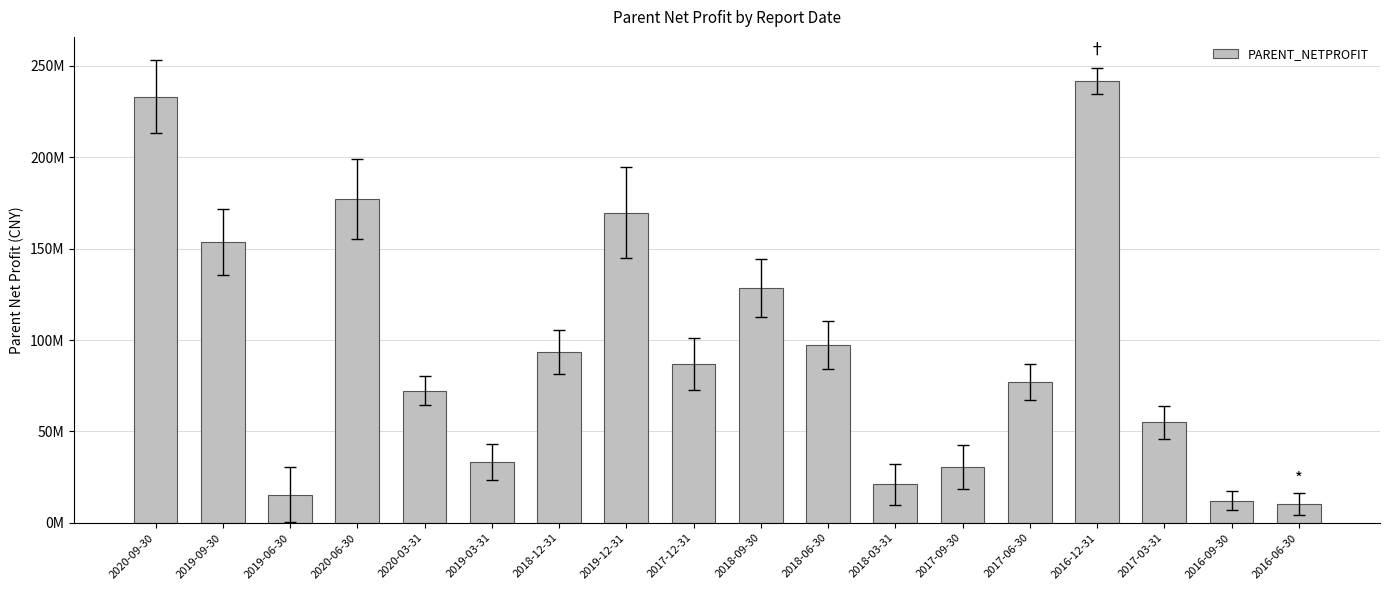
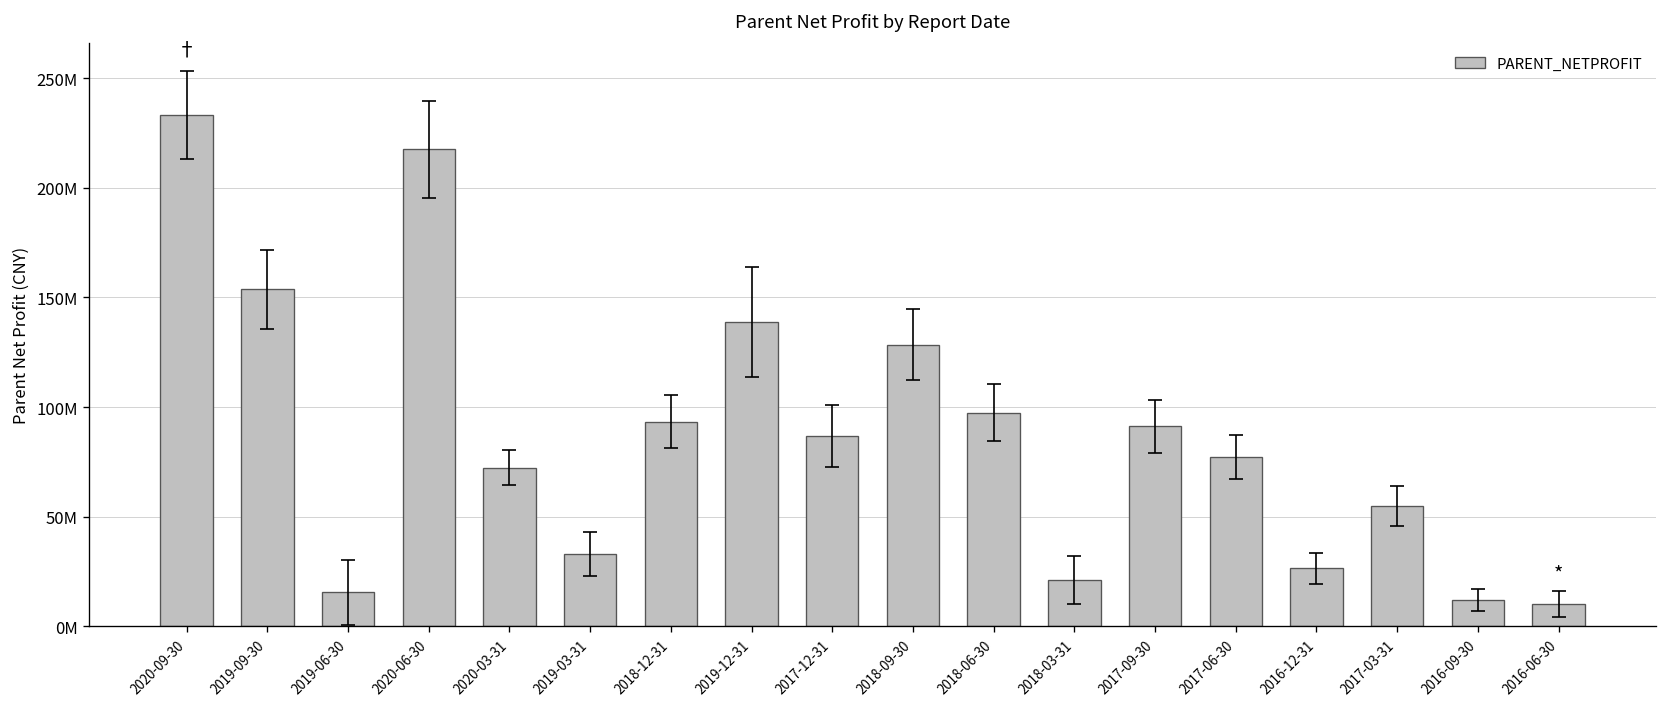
  {
    "PARENT_NETPROFIT": {
      "2020-09-30": 233000000,
      "2019-09-30": 154000000,
      "2019-06-30": 15000000,
-     "2020-06-30": 177000000,
+     "2020-06-30": 217000000,
      "2020-03-31": 72000000,
      "2019-03-31": 33000000,
      "2018-12-31": 93000000,
-     "2019-12-31": 170000000,
+     "2019-12-31": 139000000,
      "2017-12-31": 87000000,
      "2018-09-30": 128000000,
      "2018-06-30": 97000000,
      "2018-03-31": 21000000,
-     "2017-09-30": 31000000,
+     "2017-09-30": 91000000,
      "2017-06-30": 77000000,
-     "2016-12-31": 242000000,
+     "2016-12-31": 26000000,
      "2017-03-31": 55000000,
      "2016-09-30": 12000000,
      "2016-06-30": 10000000
    }
  }
